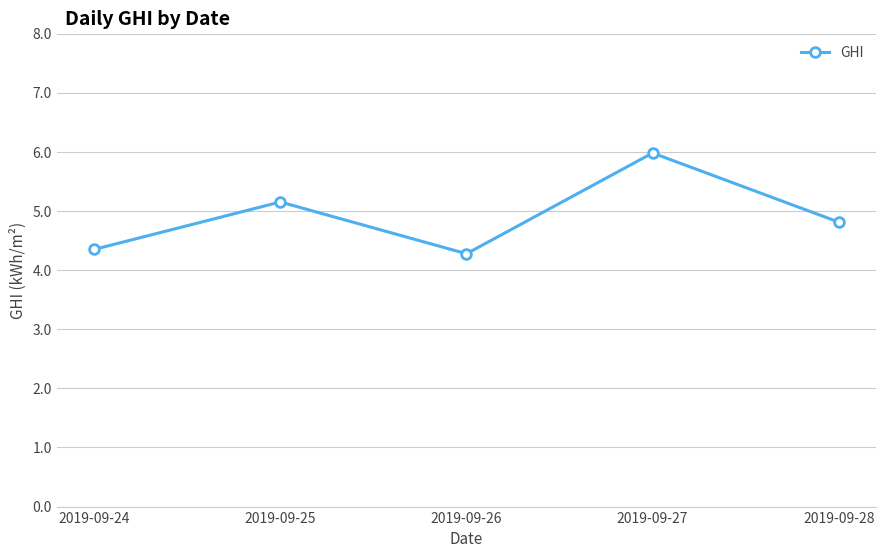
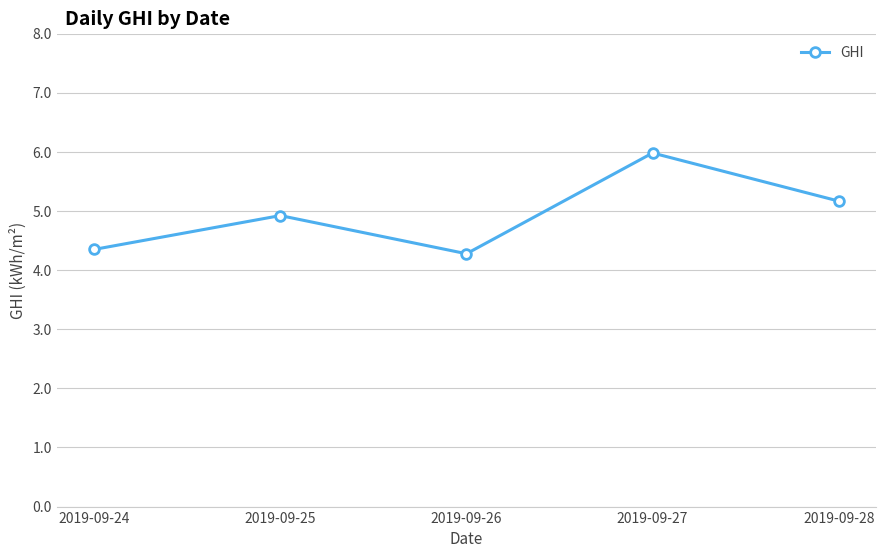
  {
    "2019-09-24": 4.3,
-   "2019-09-25": 5.2,
+   "2019-09-25": 4.9,
    "2019-09-26": 4.3,
    "2019-09-27": 6.0,
-   "2019-09-28": 4.8
+   "2019-09-28": 5.2
  }
